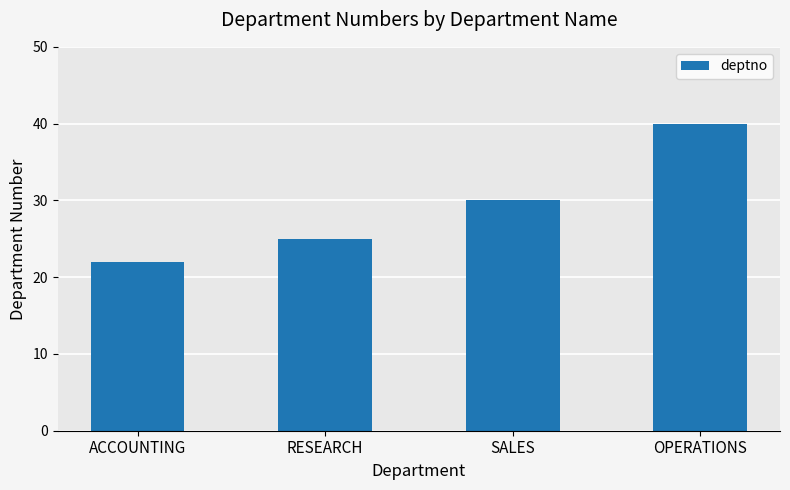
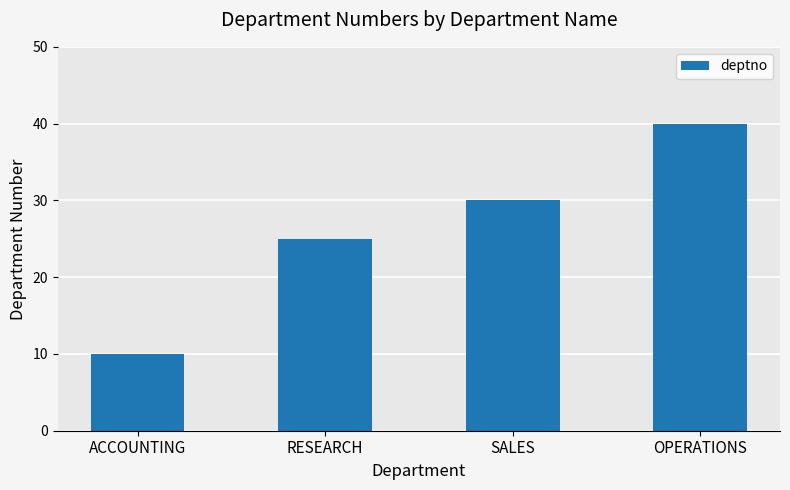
  {
-   "ACCOUNTING": 22,
+   "ACCOUNTING": 10,
    "RESEARCH": 25,
    "SALES": 30,
    "OPERATIONS": 40
  }
